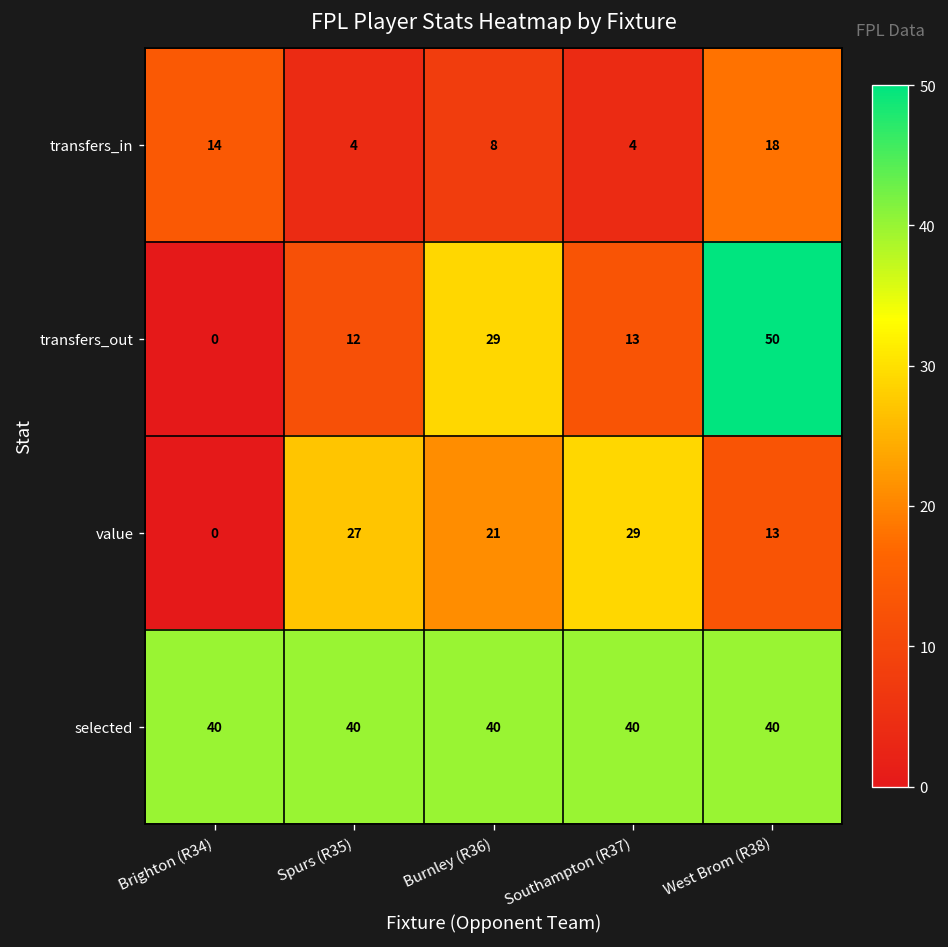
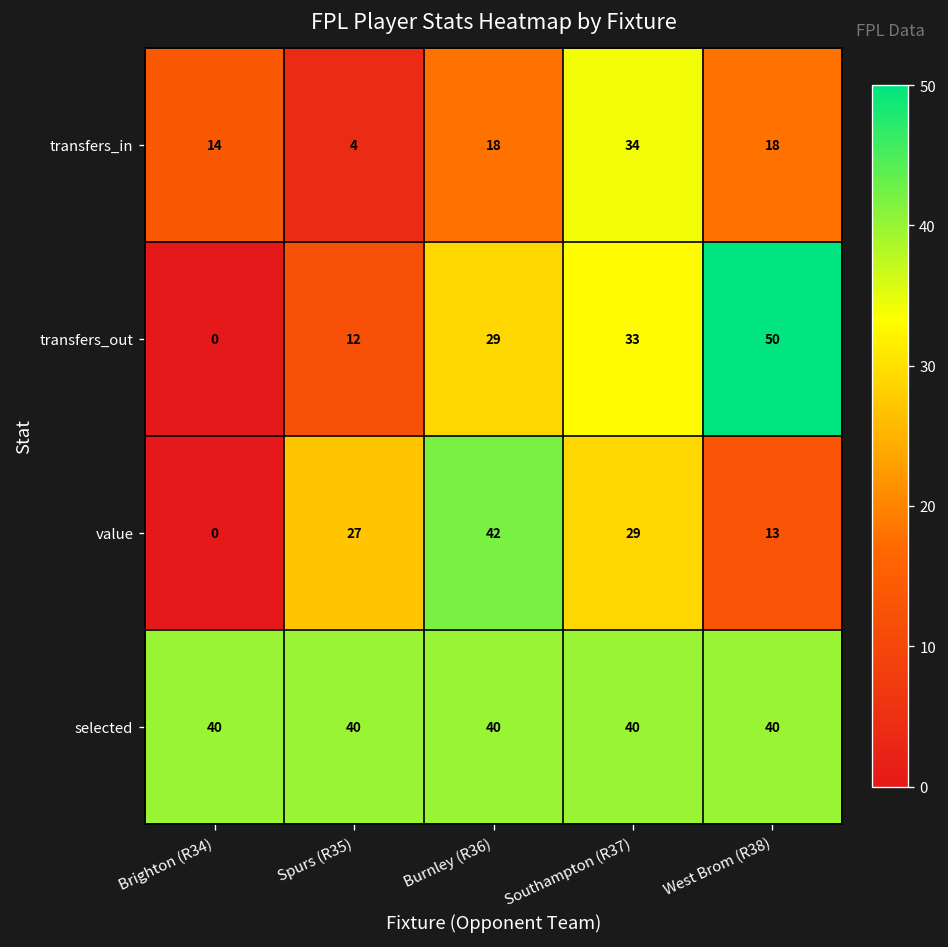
  {
    "transfers_in": {
      "Brighton (R34)": 14,
      "Spurs (R35)": 4,
-     "Burnley (R36)": 8,
-     "Southampton (R37)": 4,
+     "Burnley (R36)": 18,
+     "Southampton (R37)": 34,
      "West Brom (R38)": 18
    },
    "transfers_out": {
      "Brighton (R34)": 0,
      "Spurs (R35)": 12,
      "Burnley (R36)": 29,
-     "Southampton (R37)": 13,
+     "Southampton (R37)": 33,
      "West Brom (R38)": 50
    },
    "value": {
      "Brighton (R34)": 0,
      "Spurs (R35)": 27,
-     "Burnley (R36)": 21,
+     "Burnley (R36)": 42,
      "Southampton (R37)": 29,
      "West Brom (R38)": 13
    },
    "selected": {
      "Brighton (R34)": 40,
      "Spurs (R35)": 40,
      "Burnley (R36)": 40,
      "Southampton (R37)": 40,
      "West Brom (R38)": 40
    }
  }
